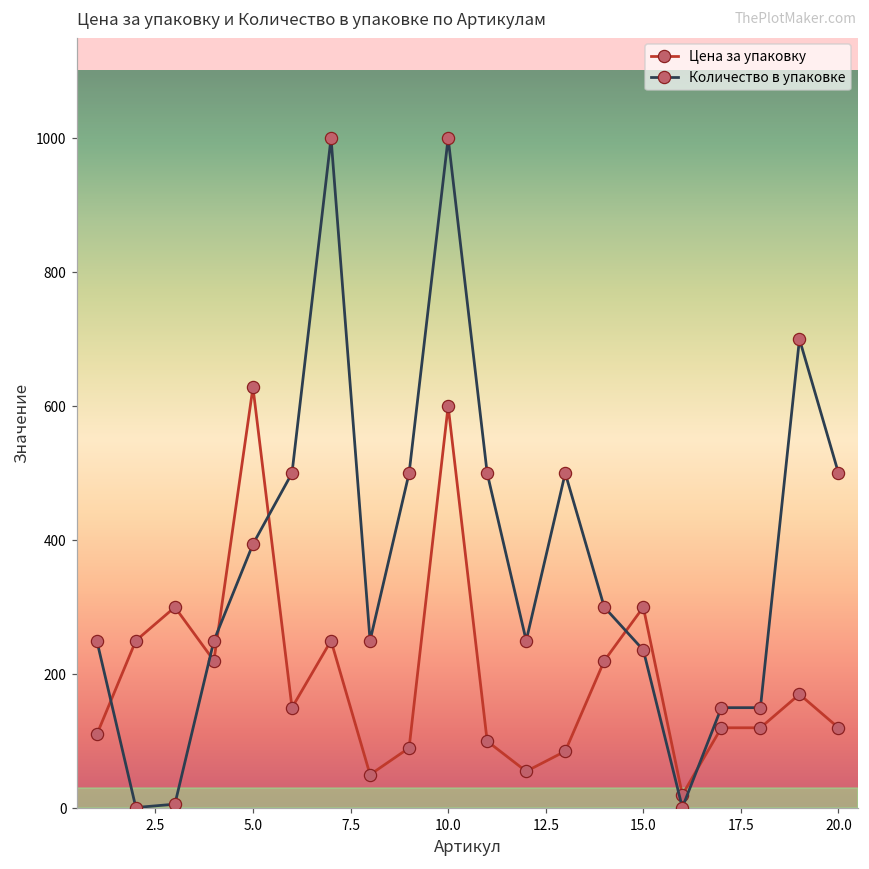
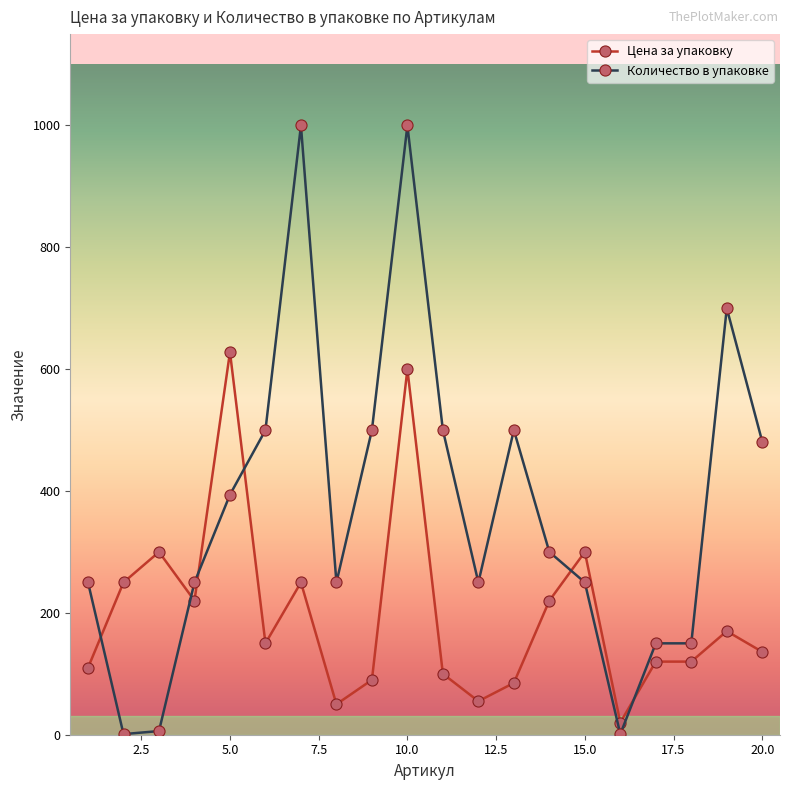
  {
    "Цена за упаковку": {
      "5.0": 630,
      "10.0": 600,
      "15.0": 300,
-     "20.0": 120
+     "20.0": 140
    },
    "Количество в упаковке": {
      "5.0": 390,
      "10.0": 1000,
-     "15.0": 240,
-     "20.0": 500
+     "15.0": 250,
+     "20.0": 480
    }
  }
